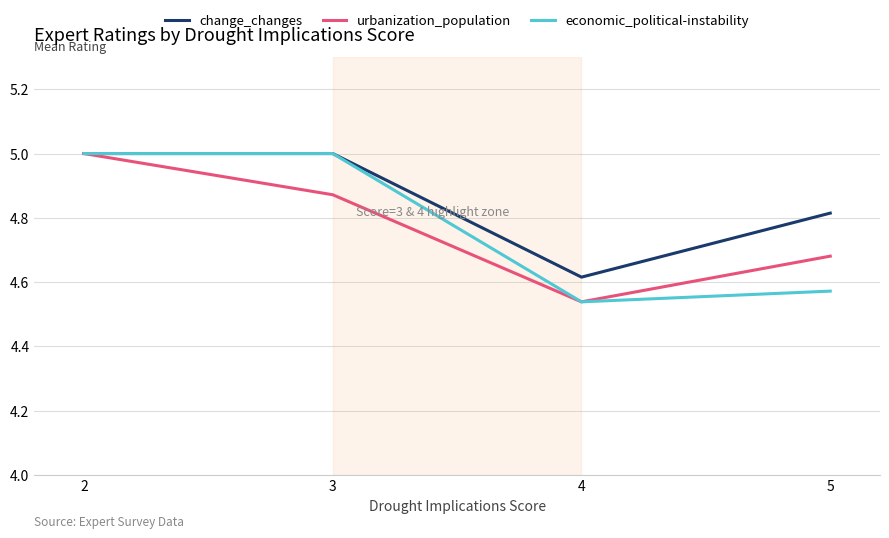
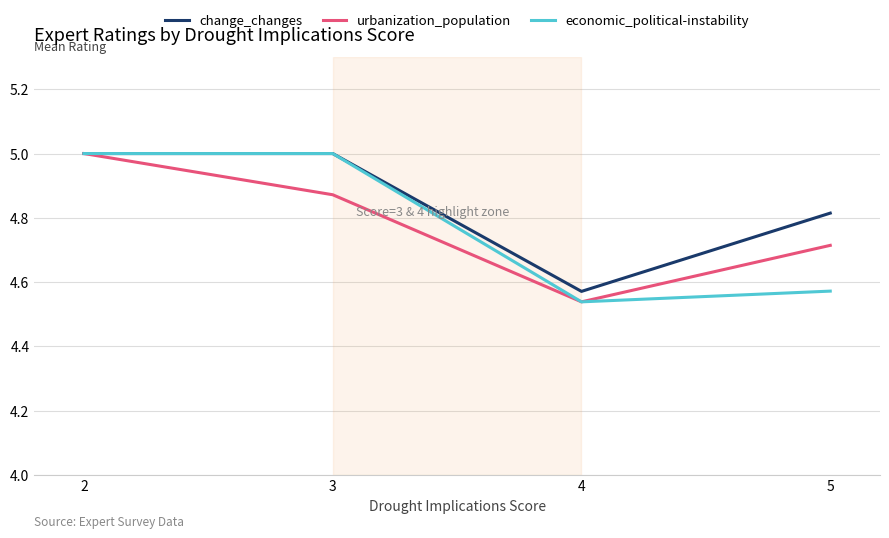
  {
    "change_changes": {
-     "4": 4.62,
+     "4": 4.57,
      "5": 4.81
    },
    "urbanization_population": {
      "3": 4.87,
-     "5": 4.68
+     "5": 4.71
    },
    "economic_political-instability": {
      "5": 4.57
    }
  }
